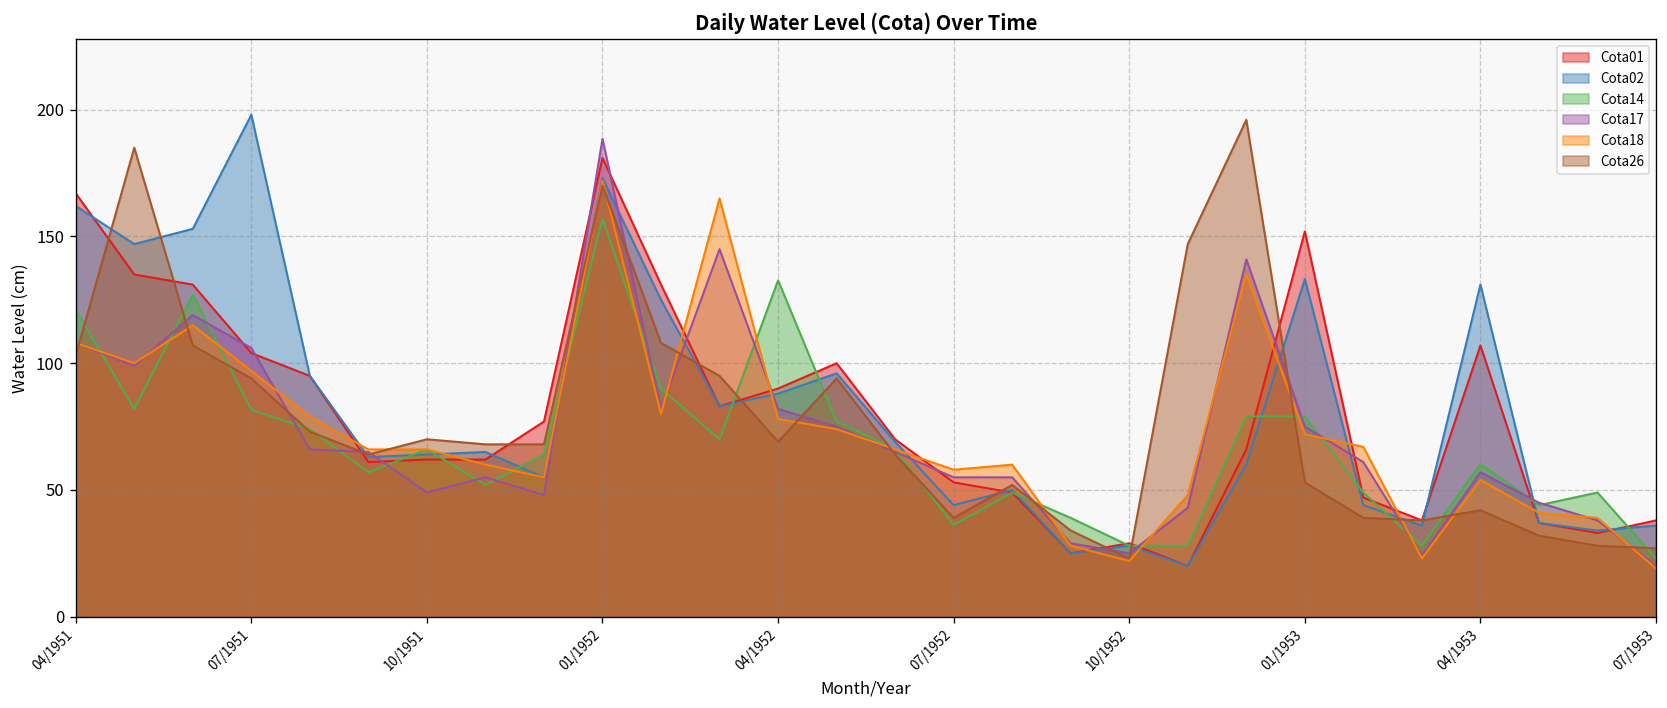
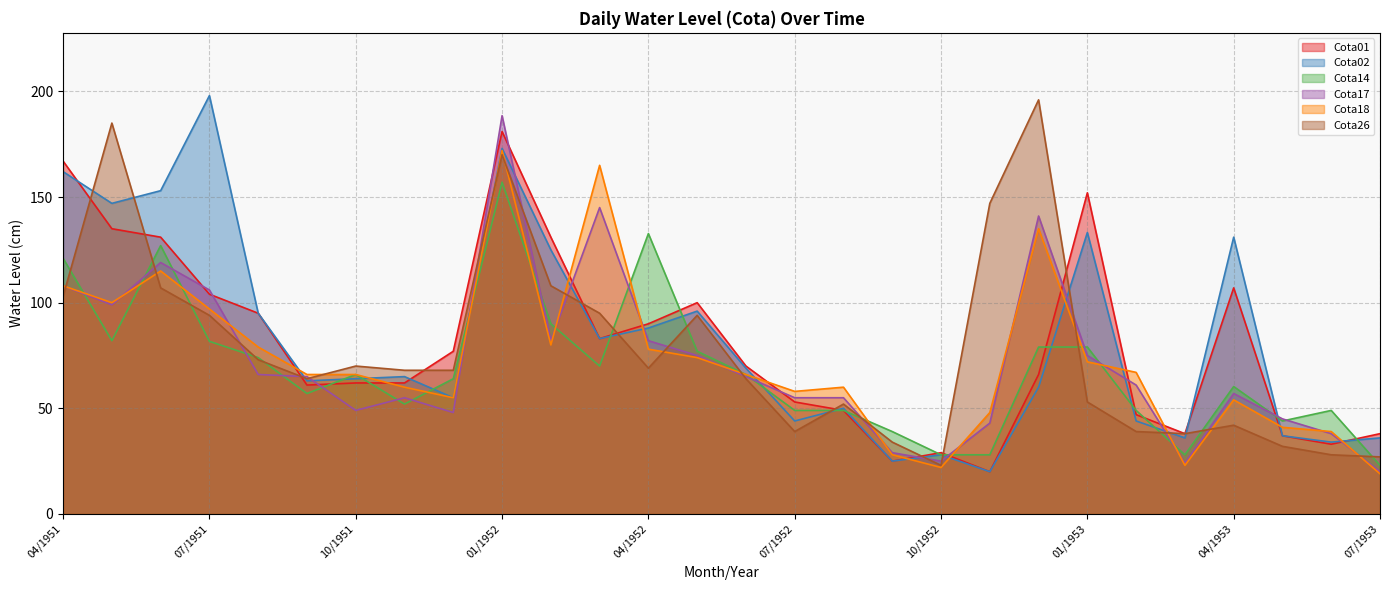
  {
    "Cota02": {
      "04/1951": 162,
      "07/1951": 198,
      "10/1951": 64,
      "04/1952": 88,
      "07/1952": 44,
      "01/1953": 133,
      "04/1953": 131,
      "07/1953": 36
    },
    "Cota14": {
      "04/1951": 121,
      "07/1951": 82,
      "01/1952": 157,
      "04/1952": 133,
-     "07/1952": 36,
+     "07/1952": 49,
      "01/1953": 79,
      "04/1953": 60,
      "07/1953": 23
    },
    "Cota17": {
      "07/1951": 106,
      "10/1951": 49,
      "01/1952": 189,
      "04/1952": 82,
      "07/1952": 55,
      "10/1952": 25,
      "01/1953": 75,
      "04/1953": 57
    },
    "Cota18": {
      "07/1951": 97,
      "04/1952": 78,
      "07/1952": 58,
      "01/1953": 72,
      "04/1953": 54
    }
  }
